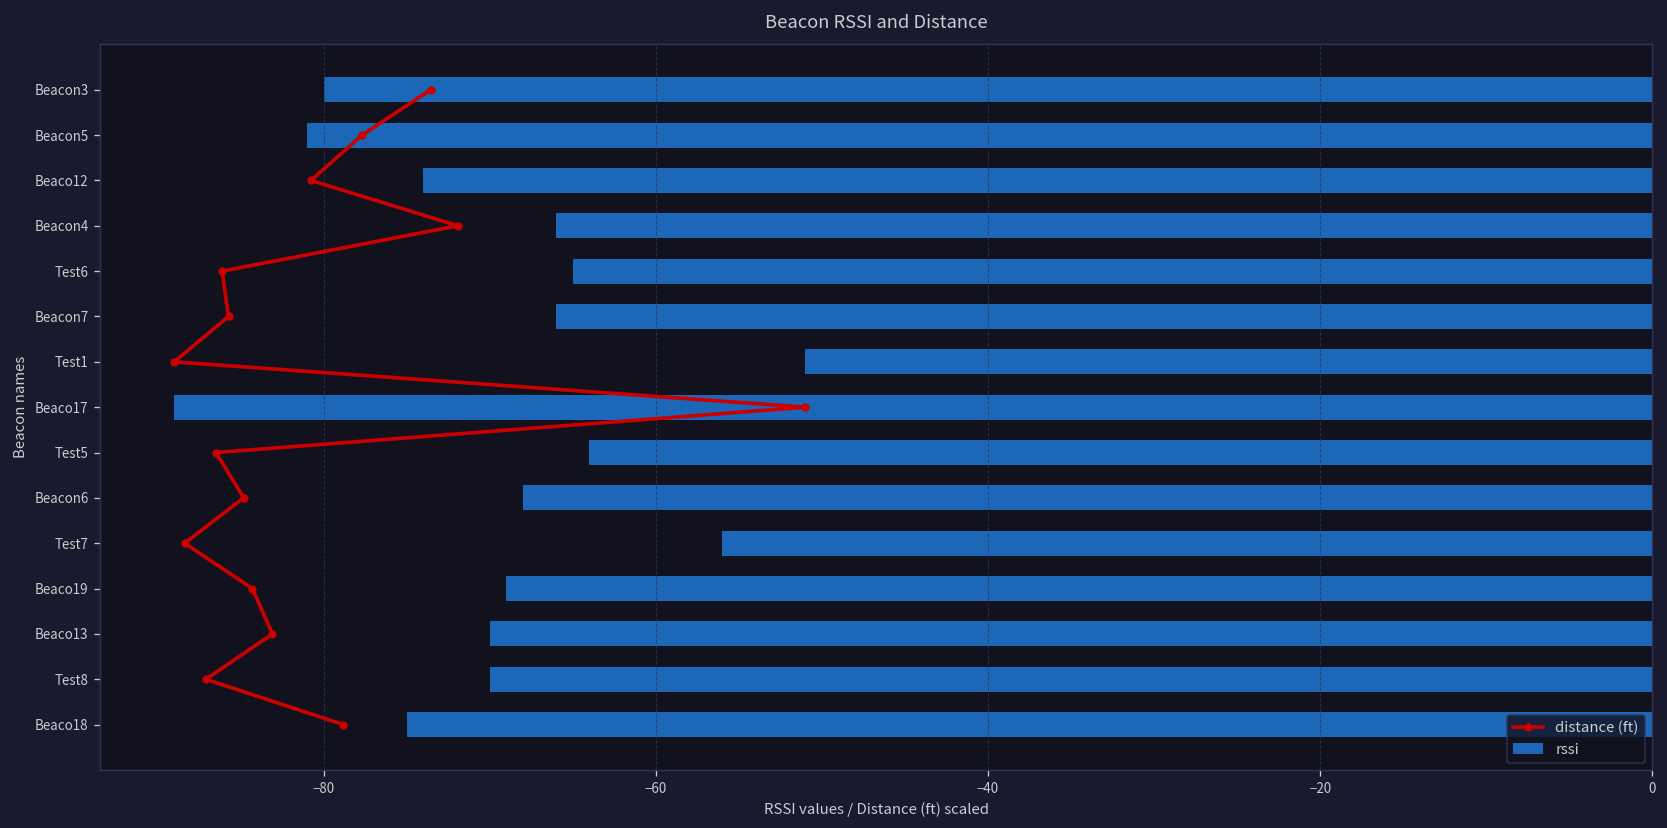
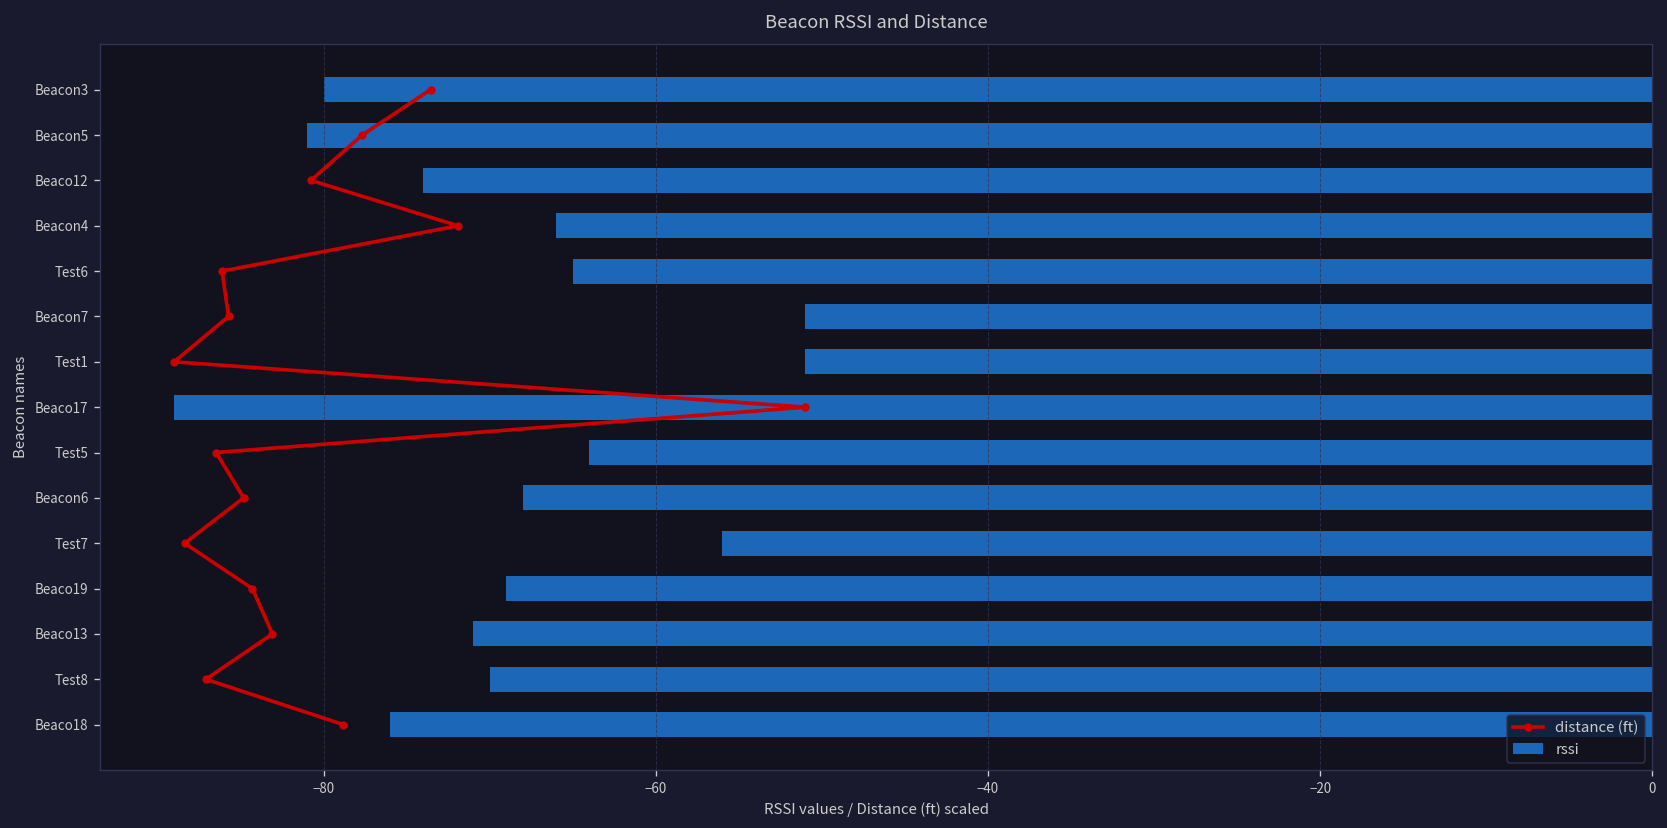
  {
    "rssi": {
      "Beacon3": -80,
      "Beacon5": -81,
      "Beaco12": -74,
      "Beacon4": -66,
      "Test6": -65,
-     "Beacon7": -66,
+     "Beacon7": -51,
      "Test1": -51,
      "Beaco17": -89,
      "Test5": -64,
      "Beacon6": -68,
      "Test7": -56,
      "Beaco19": -69,
-     "Beaco13": -70,
+     "Beaco13": -71,
      "Test8": -70,
-     "Beaco18": -75
+     "Beaco18": -76
    }
  }
